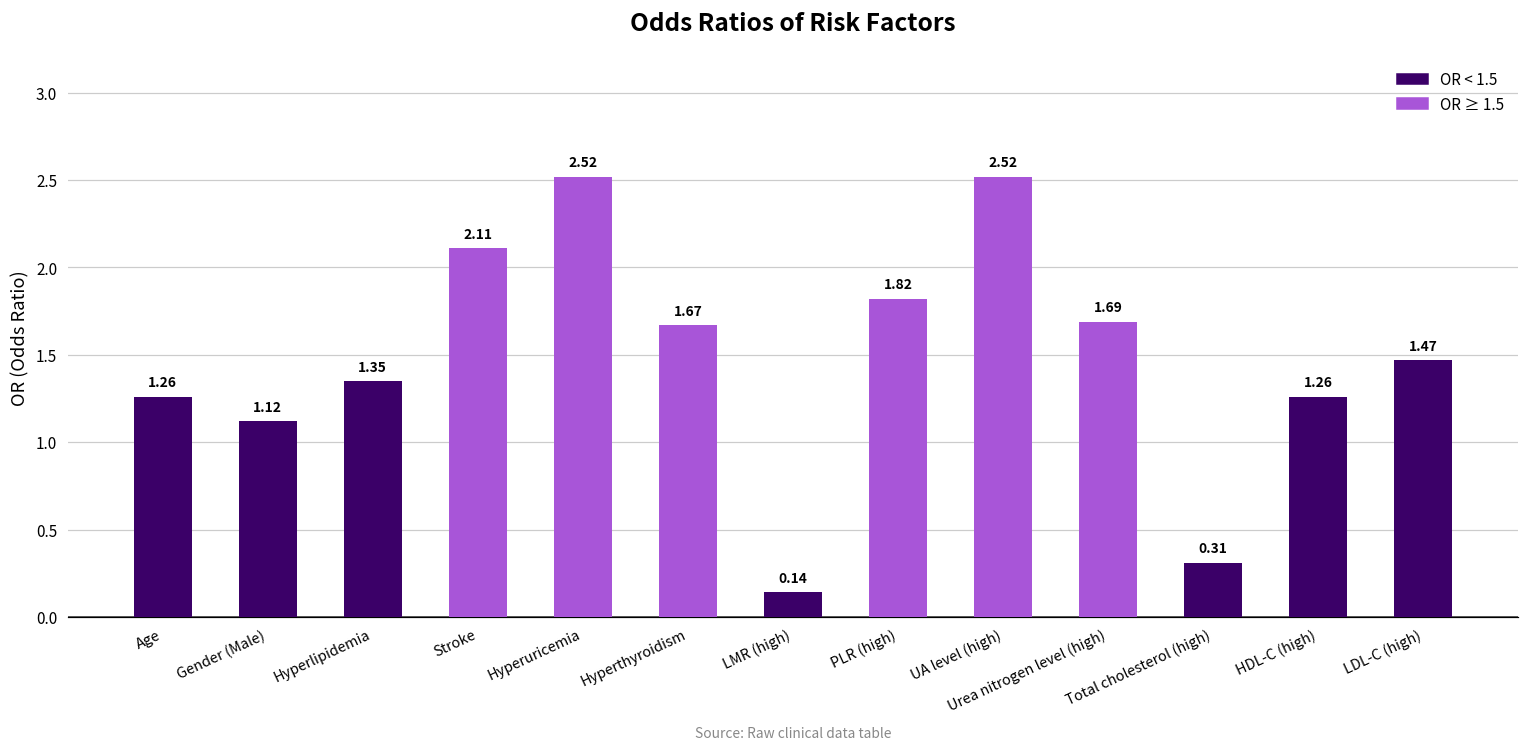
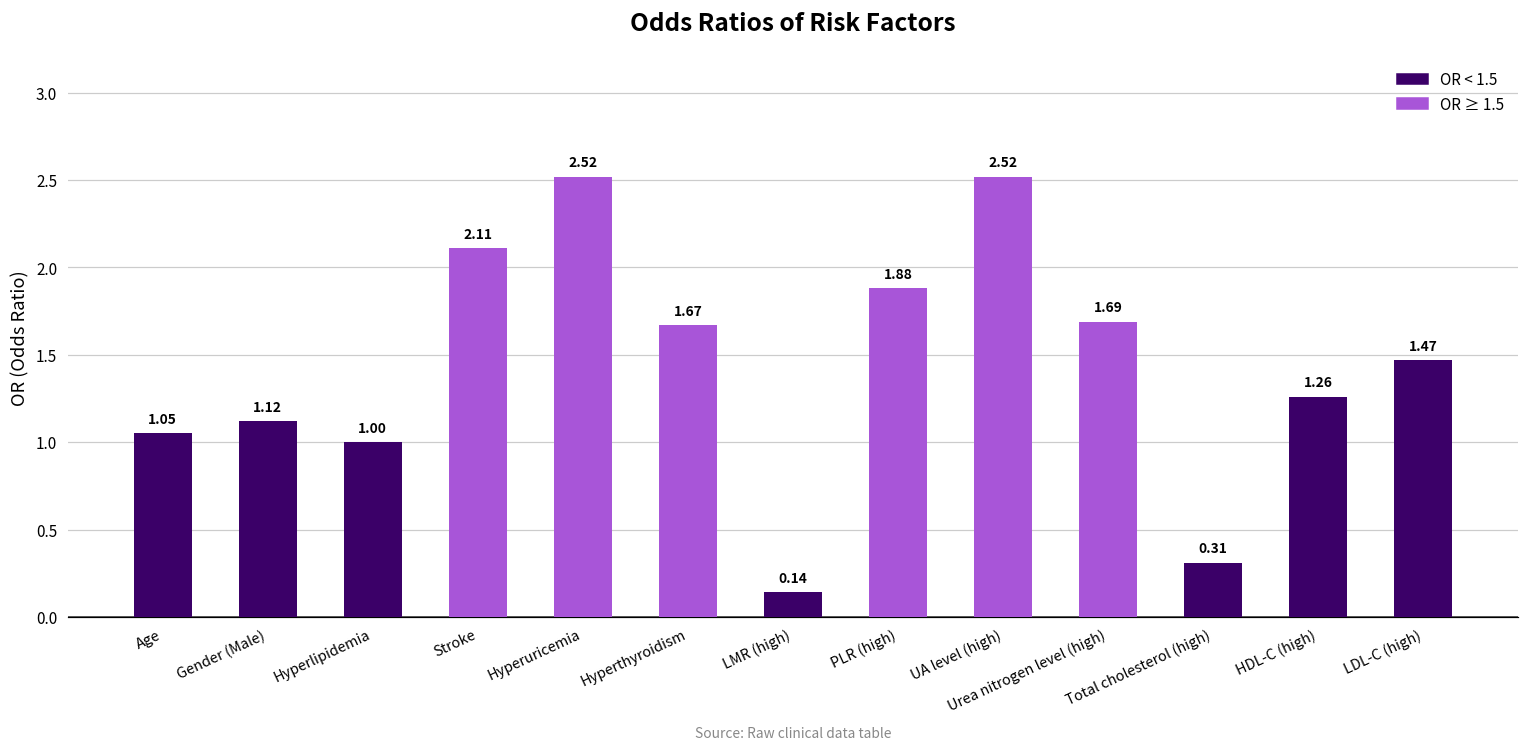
  {
-   "Age": 1.26,
+   "Age": 1.05,
    "Gender (Male)": 1.12,
-   "Hyperlipidemia": 1.35,
+   "Hyperlipidemia": 1.00,
    "Stroke": 2.11,
    "Hyperuricemia": 2.52,
    "Hyperthyroidism": 1.67,
    "LMR (high)": 0.14,
-   "PLR (high)": 1.82,
+   "PLR (high)": 1.88,
    "UA level (high)": 2.52,
    "Urea nitrogen level (high)": 1.69,
    "Total cholesterol (high)": 0.31,
    "HDL-C (high)": 1.26,
    "LDL-C (high)": 1.47
  }
